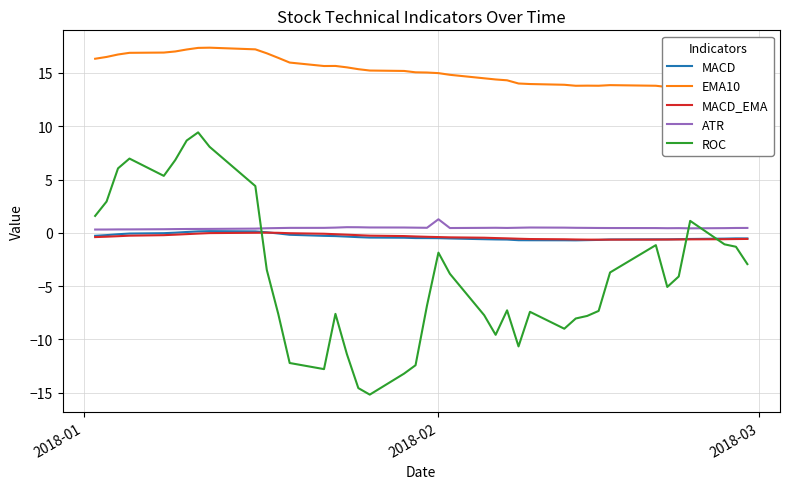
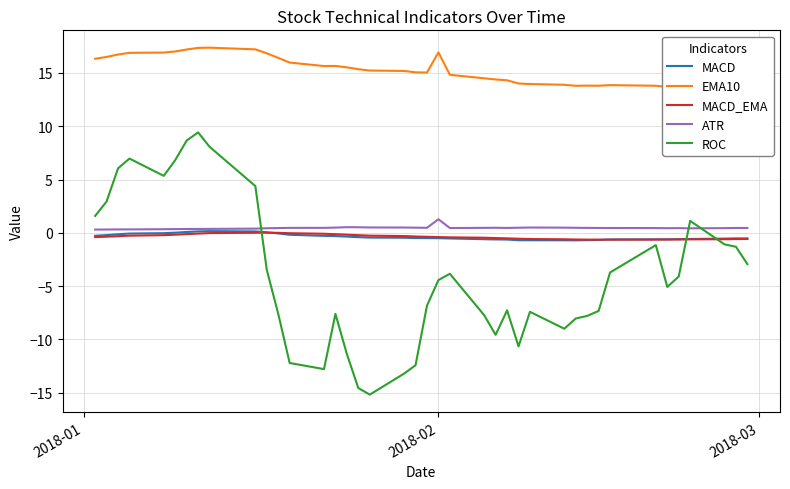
  {
    "EMA10": {
-     "2018-02": 15.0
+     "2018-02": 16.9
    },
    "ATR": {
      "2018-02": 1.3
    },
    "ROC": {
-     "2018-02": -1.9
+     "2018-02": -4.4
    }
  }
